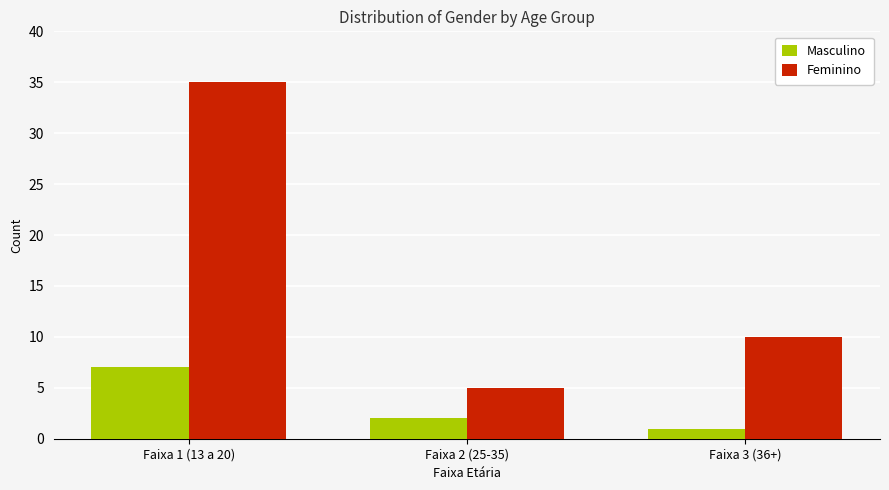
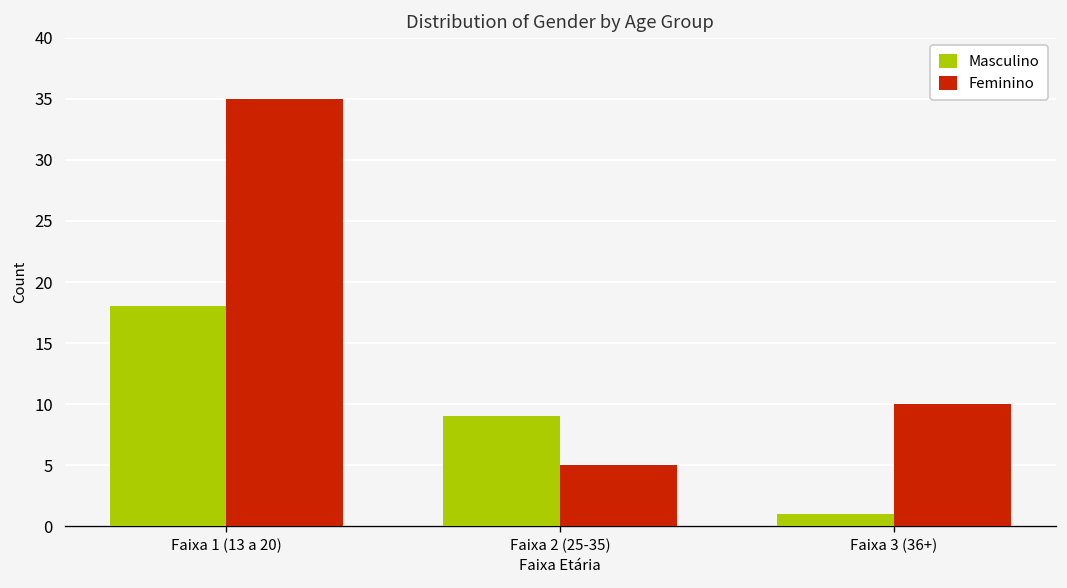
  {
    "Masculino": {
-     "Faixa 1 (13 a 20)": 7,
-     "Faixa 2 (25-35)": 2,
+     "Faixa 1 (13 a 20)": 18,
+     "Faixa 2 (25-35)": 9,
      "Faixa 3 (36+)": 1
    },
    "Feminino": {
      "Faixa 1 (13 a 20)": 35,
      "Faixa 2 (25-35)": 5,
      "Faixa 3 (36+)": 10
    }
  }
